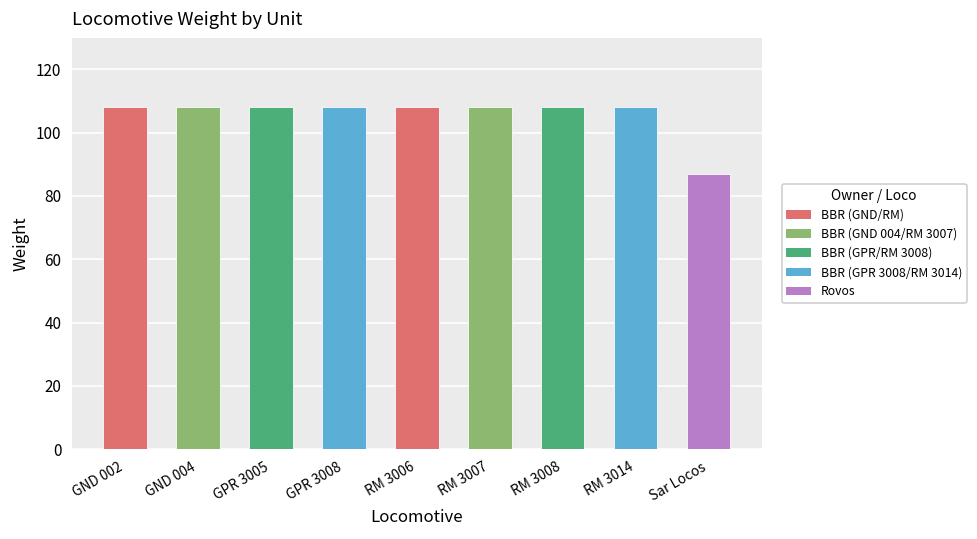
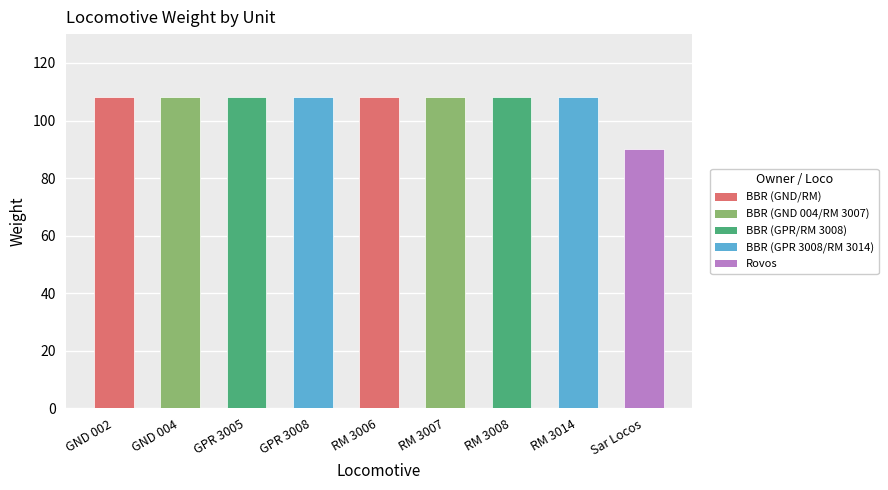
  {
    "GND 002": 108,
    "GND 004": 108,
    "GPR 3005": 108,
    "GPR 3008": 108,
    "RM 3006": 108,
    "RM 3007": 108,
    "RM 3008": 108,
    "RM 3014": 108,
-   "Sar Locos": 87
+   "Sar Locos": 90
  }
